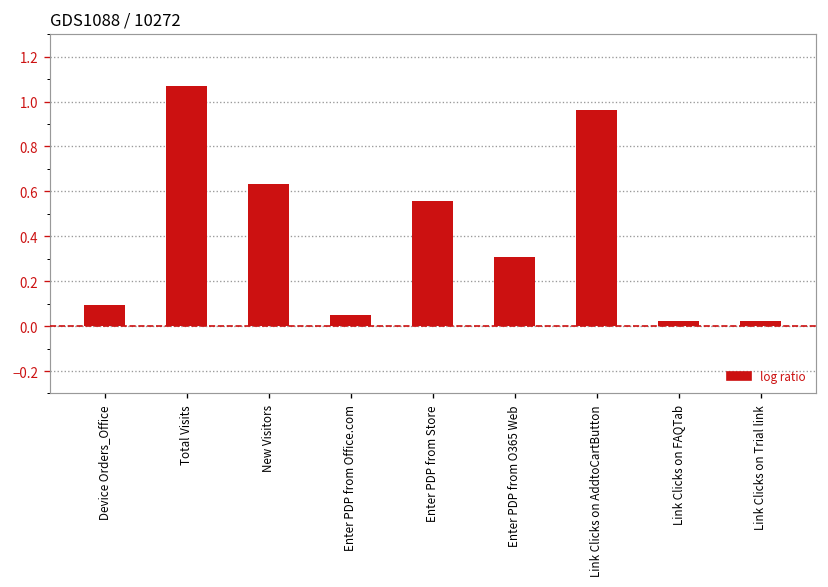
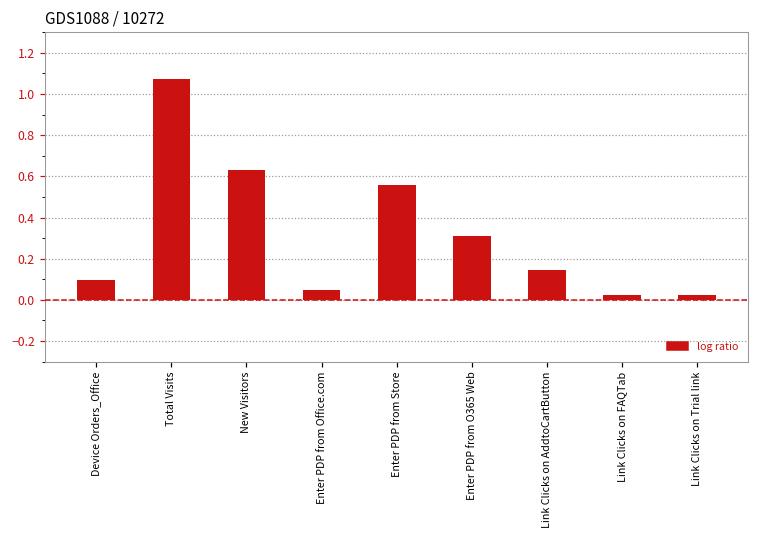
  {
    "Device Orders_Office": 0.10,
    "Total Visits": 1.07,
    "New Visitors": 0.63,
    "Enter PDP from Office.com": 0.05,
    "Enter PDP from Store": 0.56,
    "Enter PDP from O365 Web": 0.31,
-   "Link Clicks on AddtoCartButton": 0.96,
+   "Link Clicks on AddtoCartButton": 0.14,
    "Link Clicks on FAQTab": 0.02,
    "Link Clicks on Trial link": 0.02
  }
